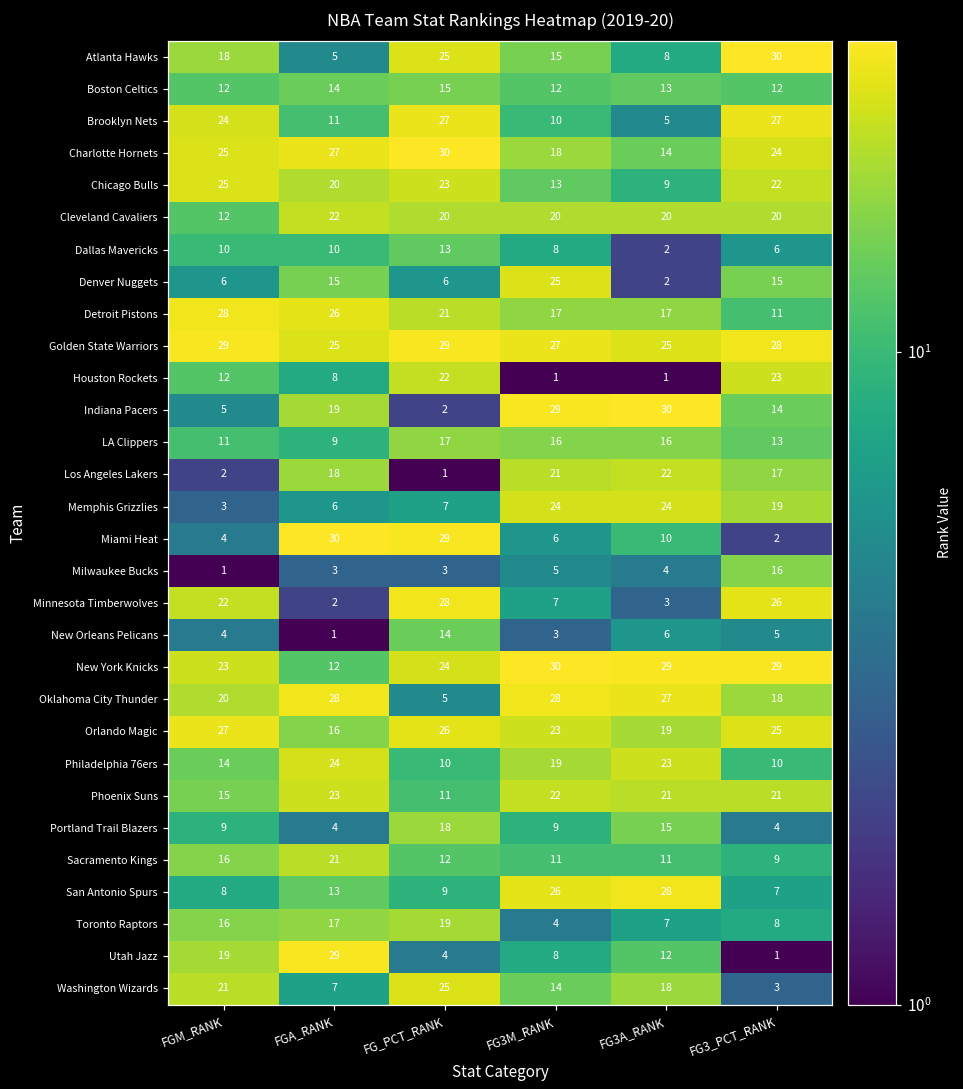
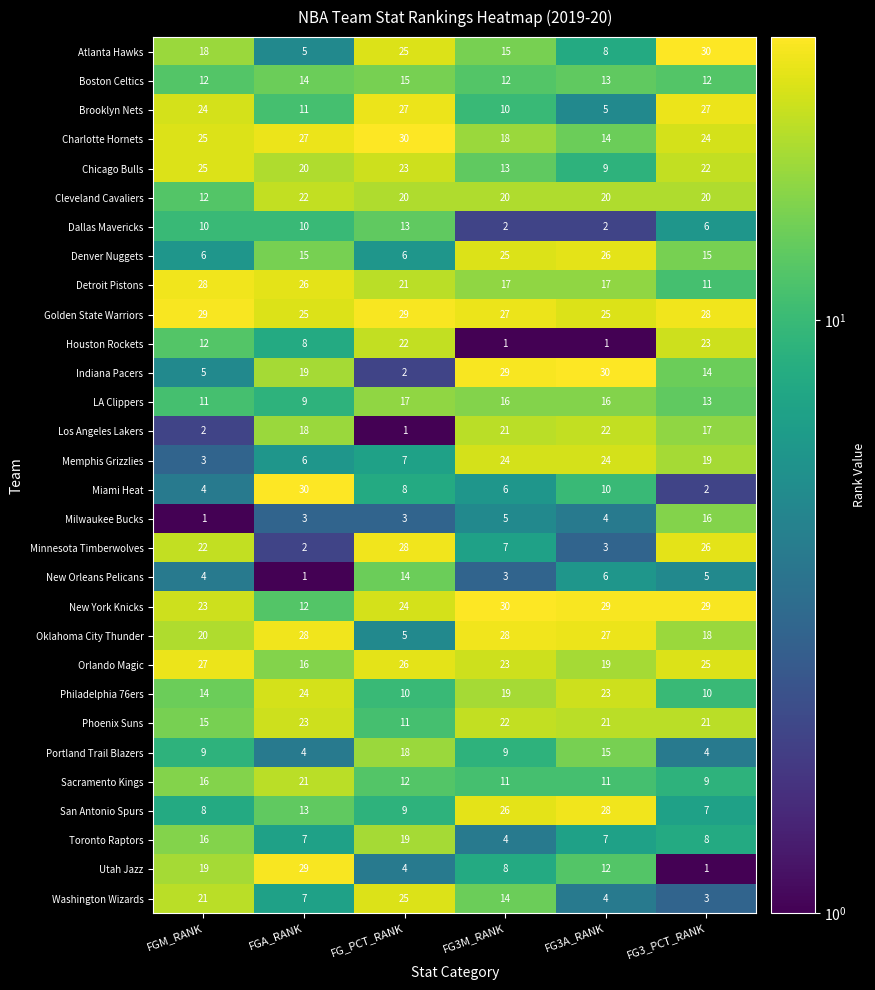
  {
    "Atlanta Hawks": {
      "FGM_RANK": 18,
      "FGA_RANK": 5,
      "FG_PCT_RANK": 25,
      "FG3M_RANK": 15,
      "FG3A_RANK": 8,
      "FG3_PCT_RANK": 30
    },
    "Boston Celtics": {
      "FGM_RANK": 12,
      "FGA_RANK": 14,
      "FG_PCT_RANK": 15,
      "FG3M_RANK": 12,
      "FG3A_RANK": 13,
      "FG3_PCT_RANK": 12
    },
    "Brooklyn Nets": {
      "FGM_RANK": 24,
      "FGA_RANK": 11,
      "FG_PCT_RANK": 27,
      "FG3M_RANK": 10,
      "FG3A_RANK": 5,
      "FG3_PCT_RANK": 27
    },
    "Charlotte Hornets": {
      "FGM_RANK": 25,
      "FGA_RANK": 27,
      "FG_PCT_RANK": 30,
      "FG3M_RANK": 18,
      "FG3A_RANK": 14,
      "FG3_PCT_RANK": 24
    },
    "Chicago Bulls": {
      "FGM_RANK": 25,
      "FGA_RANK": 20,
      "FG_PCT_RANK": 23,
      "FG3M_RANK": 13,
      "FG3A_RANK": 9,
      "FG3_PCT_RANK": 22
    },
    "Cleveland Cavaliers": {
      "FGM_RANK": 12,
      "FGA_RANK": 22,
      "FG_PCT_RANK": 20,
      "FG3M_RANK": 20,
      "FG3A_RANK": 20,
      "FG3_PCT_RANK": 20
    },
    "Dallas Mavericks": {
      "FGM_RANK": 10,
      "FGA_RANK": 10,
      "FG_PCT_RANK": 13,
-     "FG3M_RANK": 8,
+     "FG3M_RANK": 2,
      "FG3A_RANK": 2,
      "FG3_PCT_RANK": 6
    },
    "Denver Nuggets": {
      "FGM_RANK": 6,
      "FGA_RANK": 15,
      "FG_PCT_RANK": 6,
      "FG3M_RANK": 25,
-     "FG3A_RANK": 2,
+     "FG3A_RANK": 26,
      "FG3_PCT_RANK": 15
    },
    "Detroit Pistons": {
      "FGM_RANK": 28,
      "FGA_RANK": 26,
      "FG_PCT_RANK": 21,
      "FG3M_RANK": 17,
      "FG3A_RANK": 17,
      "FG3_PCT_RANK": 11
    },
    "Golden State Warriors": {
      "FGM_RANK": 29,
      "FGA_RANK": 25,
      "FG_PCT_RANK": 29,
      "FG3M_RANK": 27,
      "FG3A_RANK": 25,
      "FG3_PCT_RANK": 28
    },
    "Houston Rockets": {
      "FGM_RANK": 12,
      "FGA_RANK": 8,
      "FG_PCT_RANK": 22,
      "FG3M_RANK": 1,
      "FG3A_RANK": 1,
      "FG3_PCT_RANK": 23
    },
    "Indiana Pacers": {
      "FGM_RANK": 5,
      "FGA_RANK": 19,
      "FG_PCT_RANK": 2,
      "FG3M_RANK": 29,
      "FG3A_RANK": 30,
      "FG3_PCT_RANK": 14
    },
    "LA Clippers": {
      "FGM_RANK": 11,
      "FGA_RANK": 9,
      "FG_PCT_RANK": 17,
      "FG3M_RANK": 16,
      "FG3A_RANK": 16,
      "FG3_PCT_RANK": 13
    },
    "Los Angeles Lakers": {
      "FGM_RANK": 2,
      "FGA_RANK": 18,
      "FG_PCT_RANK": 1,
      "FG3M_RANK": 21,
      "FG3A_RANK": 22,
      "FG3_PCT_RANK": 17
    },
    "Memphis Grizzlies": {
      "FGM_RANK": 3,
      "FGA_RANK": 6,
      "FG_PCT_RANK": 7,
      "FG3M_RANK": 24,
      "FG3A_RANK": 24,
      "FG3_PCT_RANK": 19
    },
    "Miami Heat": {
      "FGM_RANK": 4,
      "FGA_RANK": 30,
-     "FG_PCT_RANK": 29,
+     "FG_PCT_RANK": 8,
      "FG3M_RANK": 6,
      "FG3A_RANK": 10,
      "FG3_PCT_RANK": 2
    },
    "Milwaukee Bucks": {
      "FGM_RANK": 1,
      "FGA_RANK": 3,
      "FG_PCT_RANK": 3,
      "FG3M_RANK": 5,
      "FG3A_RANK": 4,
      "FG3_PCT_RANK": 16
    },
    "Minnesota Timberwolves": {
      "FGM_RANK": 22,
      "FGA_RANK": 2,
      "FG_PCT_RANK": 28,
      "FG3M_RANK": 7,
      "FG3A_RANK": 3,
      "FG3_PCT_RANK": 26
    },
    "New Orleans Pelicans": {
      "FGM_RANK": 4,
      "FGA_RANK": 1,
      "FG_PCT_RANK": 14,
      "FG3M_RANK": 3,
      "FG3A_RANK": 6,
      "FG3_PCT_RANK": 5
    },
    "New York Knicks": {
      "FGM_RANK": 23,
      "FGA_RANK": 12,
      "FG_PCT_RANK": 24,
      "FG3M_RANK": 30,
      "FG3A_RANK": 29,
      "FG3_PCT_RANK": 29
    },
    "Oklahoma City Thunder": {
      "FGM_RANK": 20,
      "FGA_RANK": 28,
      "FG_PCT_RANK": 5,
      "FG3M_RANK": 28,
      "FG3A_RANK": 27,
      "FG3_PCT_RANK": 18
    },
    "Orlando Magic": {
      "FGM_RANK": 27,
      "FGA_RANK": 16,
      "FG_PCT_RANK": 26,
      "FG3M_RANK": 23,
      "FG3A_RANK": 19,
      "FG3_PCT_RANK": 25
    },
    "Philadelphia 76ers": {
      "FGM_RANK": 14,
      "FGA_RANK": 24,
      "FG_PCT_RANK": 10,
      "FG3M_RANK": 19,
      "FG3A_RANK": 23,
      "FG3_PCT_RANK": 10
    },
    "Phoenix Suns": {
      "FGM_RANK": 15,
      "FGA_RANK": 23,
      "FG_PCT_RANK": 11,
      "FG3M_RANK": 22,
      "FG3A_RANK": 21,
      "FG3_PCT_RANK": 21
    },
    "Portland Trail Blazers": {
      "FGM_RANK": 9,
      "FGA_RANK": 4,
      "FG_PCT_RANK": 18,
      "FG3M_RANK": 9,
      "FG3A_RANK": 15,
      "FG3_PCT_RANK": 4
    },
    "Sacramento Kings": {
      "FGM_RANK": 16,
      "FGA_RANK": 21,
      "FG_PCT_RANK": 12,
      "FG3M_RANK": 11,
      "FG3A_RANK": 11,
      "FG3_PCT_RANK": 9
    },
    "San Antonio Spurs": {
      "FGM_RANK": 8,
      "FGA_RANK": 13,
      "FG_PCT_RANK": 9,
      "FG3M_RANK": 26,
      "FG3A_RANK": 28,
      "FG3_PCT_RANK": 7
    },
    "Toronto Raptors": {
      "FGM_RANK": 16,
-     "FGA_RANK": 17,
+     "FGA_RANK": 7,
      "FG_PCT_RANK": 19,
      "FG3M_RANK": 4,
      "FG3A_RANK": 7,
      "FG3_PCT_RANK": 8
    },
    "Utah Jazz": {
      "FGM_RANK": 19,
      "FGA_RANK": 29,
      "FG_PCT_RANK": 4,
      "FG3M_RANK": 8,
      "FG3A_RANK": 12,
      "FG3_PCT_RANK": 1
    },
    "Washington Wizards": {
      "FGM_RANK": 21,
      "FGA_RANK": 7,
      "FG_PCT_RANK": 25,
      "FG3M_RANK": 14,
-     "FG3A_RANK": 18,
+     "FG3A_RANK": 4,
      "FG3_PCT_RANK": 3
    }
  }
